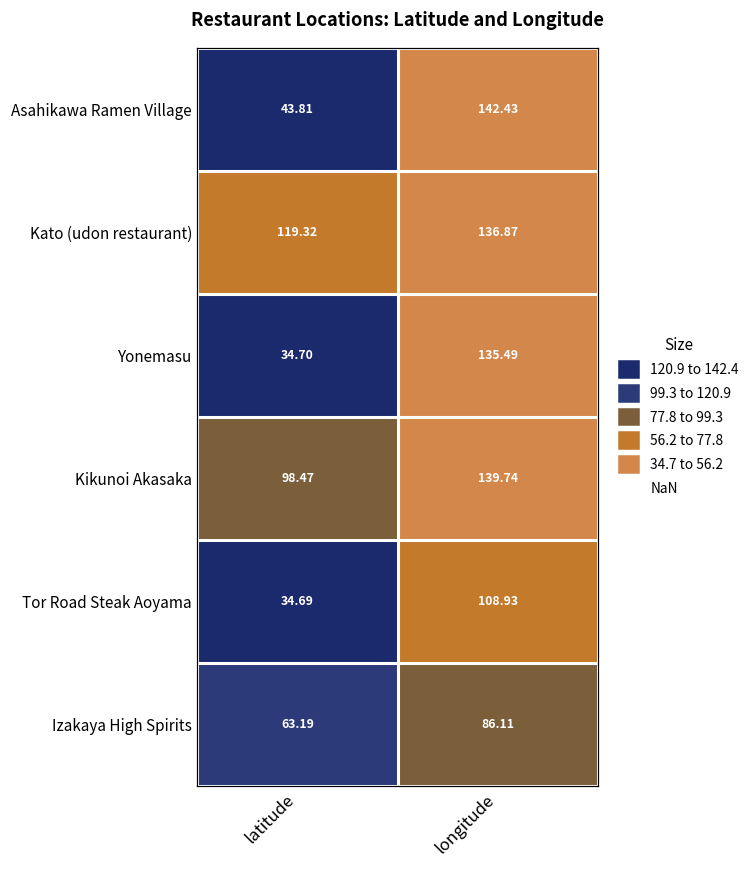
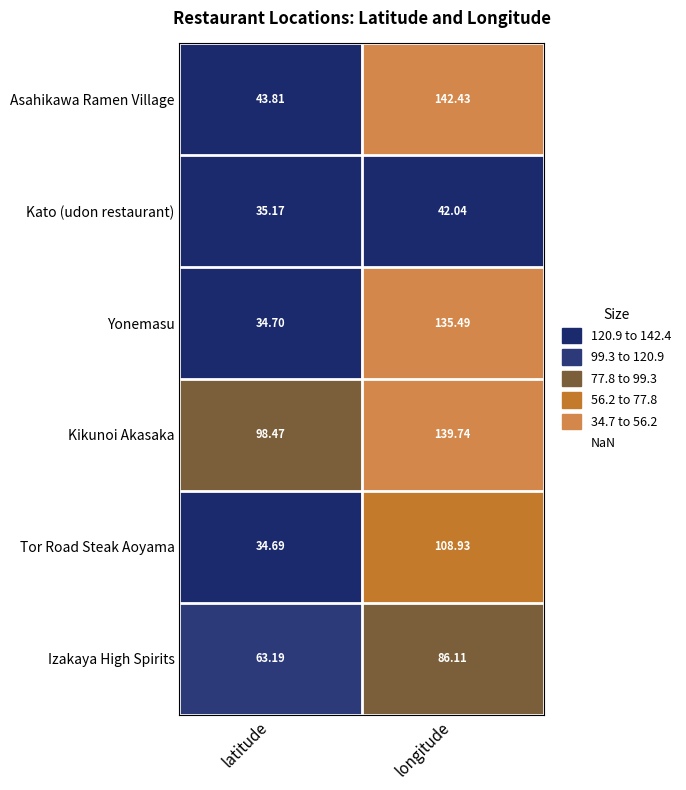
  {
    "Asahikawa Ramen Village": {
      "latitude": 43.81,
      "longitude": 142.43
    },
    "Kato (udon restaurant)": {
-     "latitude": 119.32,
-     "longitude": 136.87
+     "latitude": 35.17,
+     "longitude": 42.04
    },
    "Yonemasu": {
      "latitude": 34.70,
      "longitude": 135.49
    },
    "Kikunoi Akasaka": {
      "latitude": 98.47,
      "longitude": 139.74
    },
    "Tor Road Steak Aoyama": {
      "latitude": 34.69,
      "longitude": 108.93
    },
    "Izakaya High Spirits": {
      "latitude": 63.19,
      "longitude": 86.11
    }
  }
